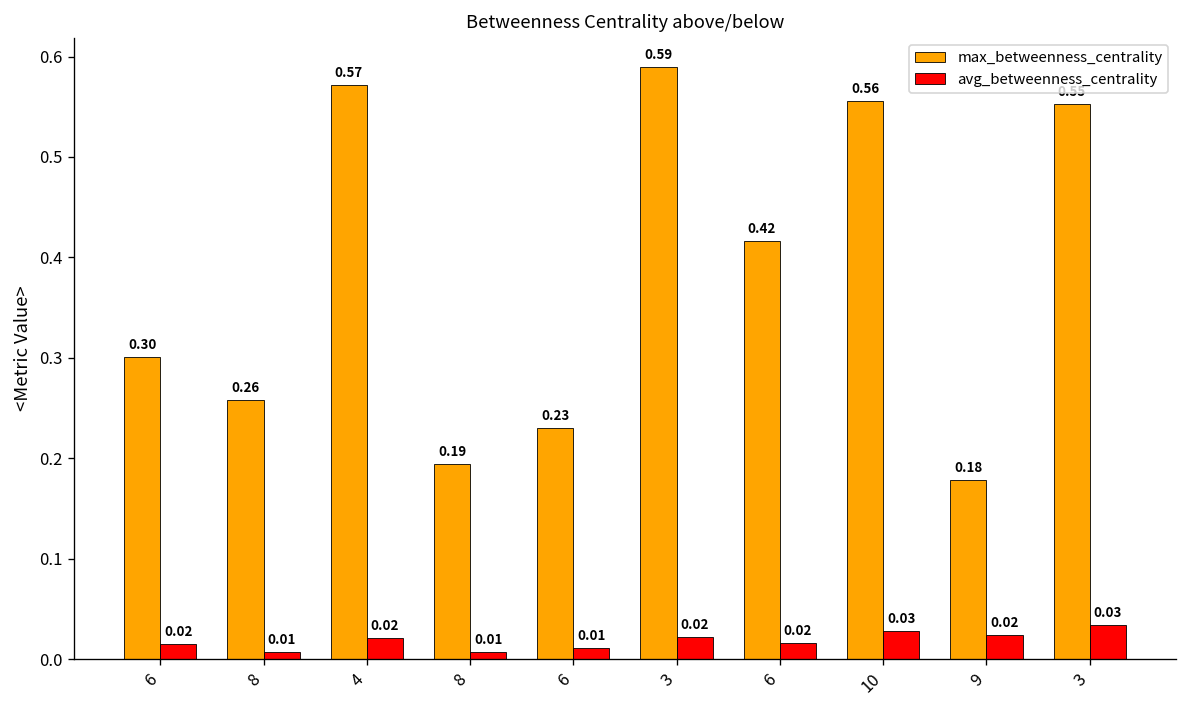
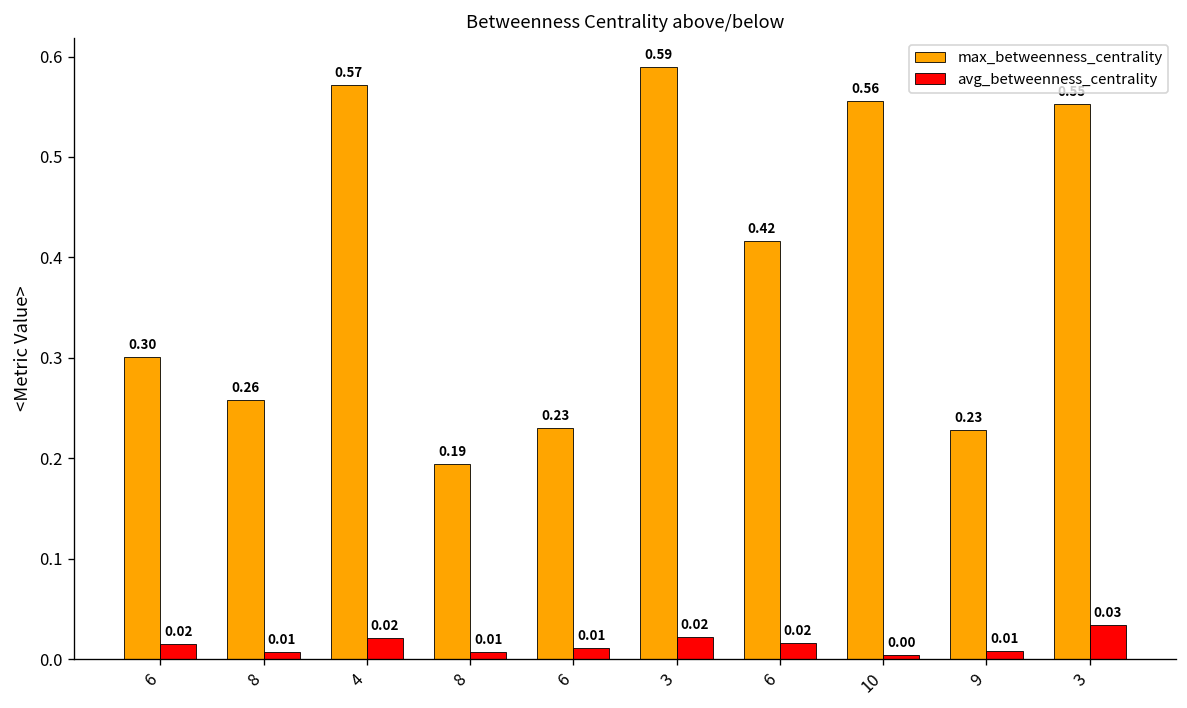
  {
    "max_betweenness_centrality": {
      "4": 0.57,
      "10": 0.56,
-     "9": 0.18
+     "9": 0.23
    },
    "avg_betweenness_centrality": {
      "4": 0.02,
-     "10": 0.03,
-     "9": 0.02
+     "10": 0.00,
+     "9": 0.01
    }
  }
